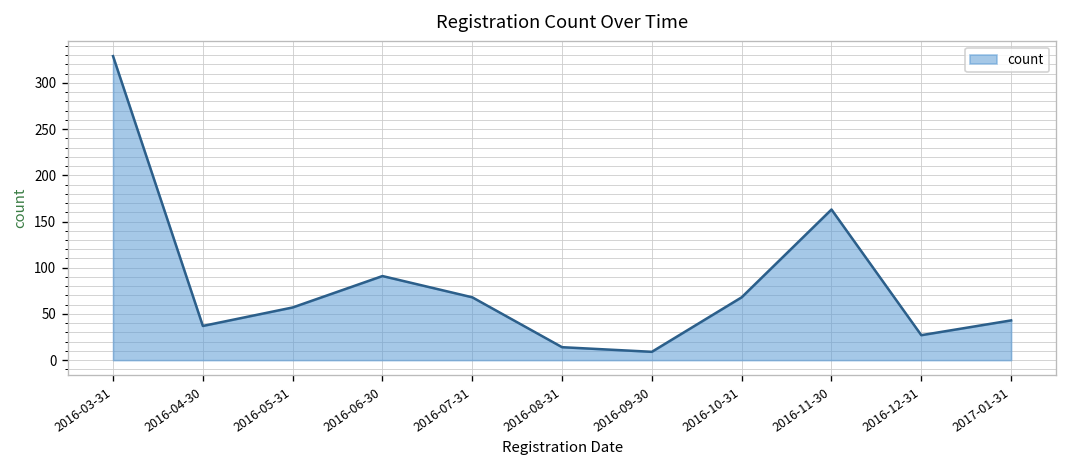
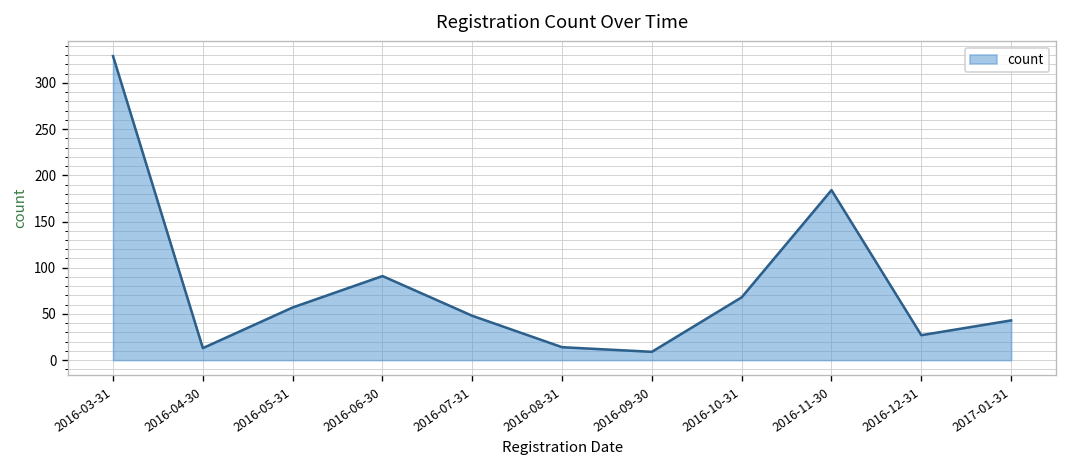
  {
    "2016-03-31": 330,
-   "2016-04-30": 40,
+   "2016-04-30": 10,
    "2016-05-31": 60,
    "2016-06-30": 90,
-   "2016-07-31": 70,
+   "2016-07-31": 50,
    "2016-08-31": 10,
    "2016-09-30": 10,
    "2016-10-31": 70,
-   "2016-11-30": 160,
+   "2016-11-30": 180,
    "2016-12-31": 30,
    "2017-01-31": 40
  }
